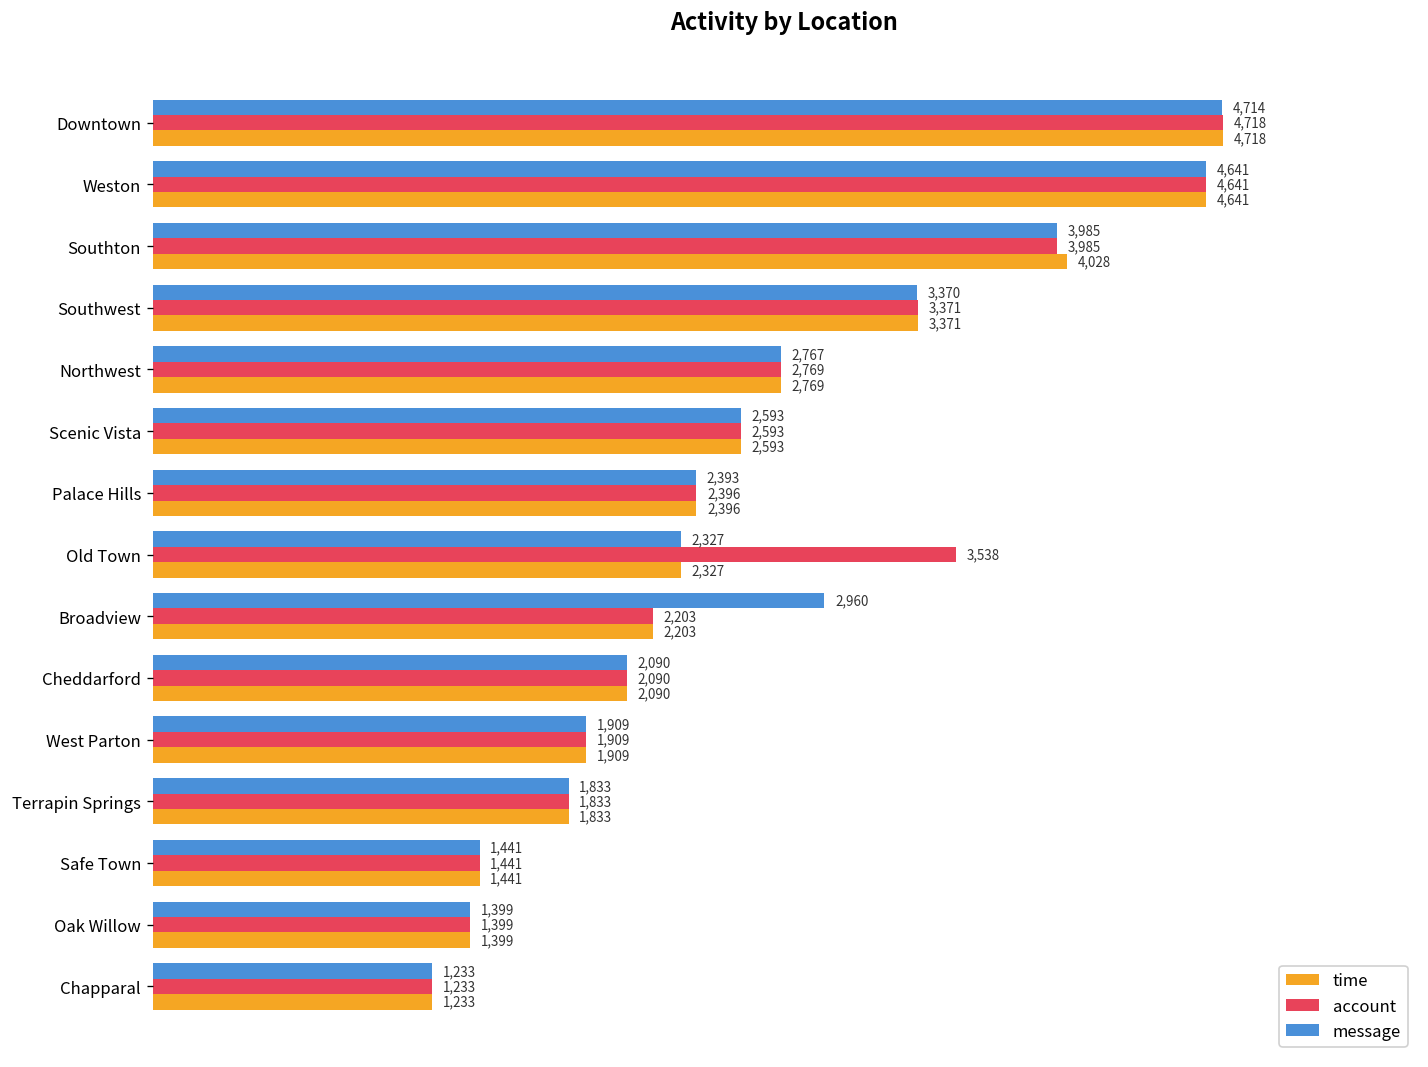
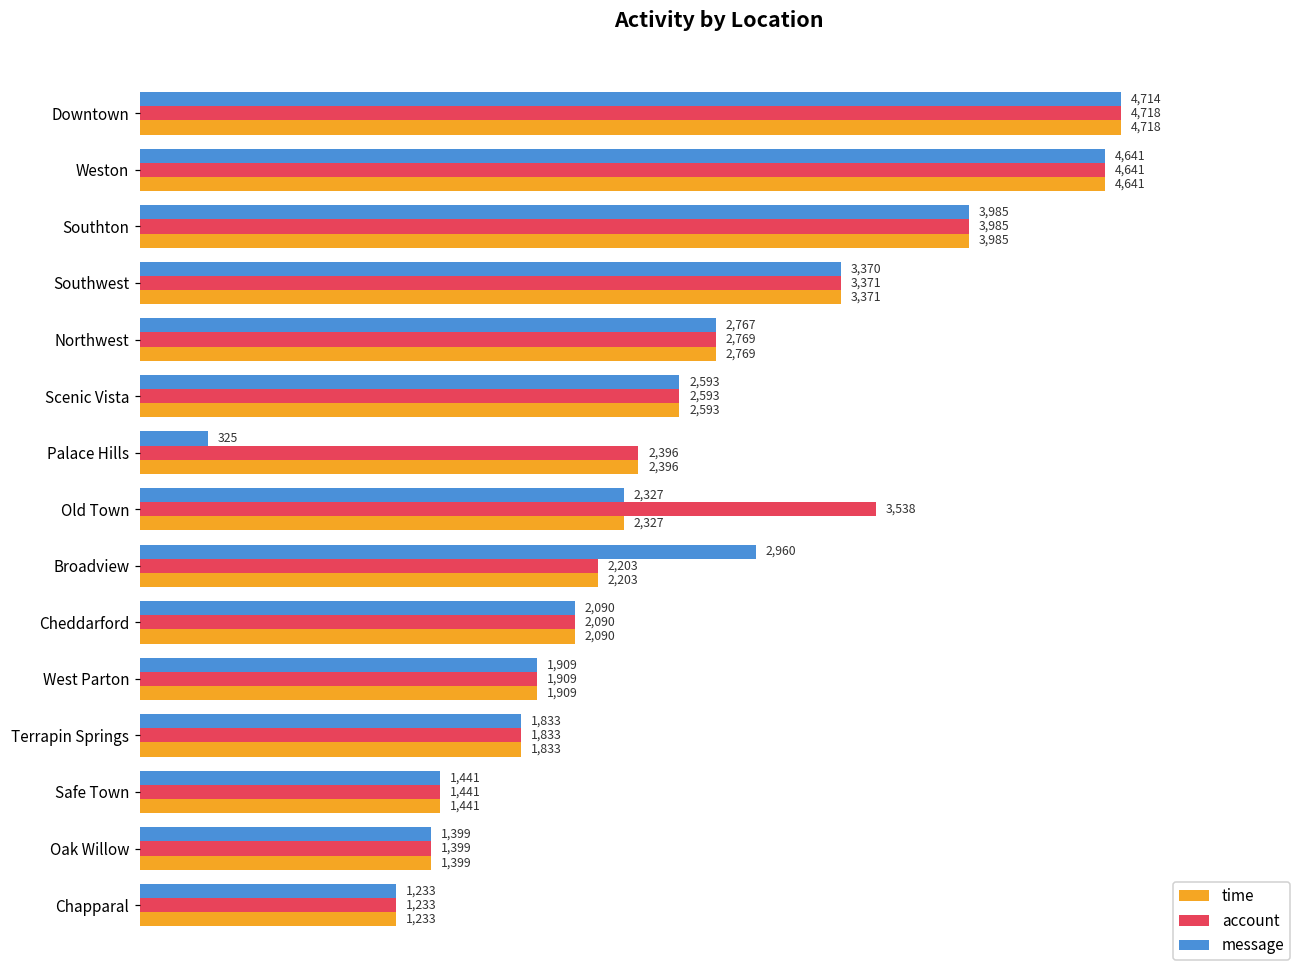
  {
    "time": {
      "Downtown": "4,718",
      "Weston": "4,641",
-     "Southton": "4,028",
+     "Southton": "3,985",
      "Southwest": "3,371",
      "Northwest": "2,769",
      "Scenic Vista": "2,593",
      "Palace Hills": "2,396",
      "Old Town": "2,327",
      "Broadview": "2,203",
      "Cheddarford": "2,090",
      "West Parton": "1,909",
      "Terrapin Springs": "1,833",
      "Safe Town": "1,441",
      "Oak Willow": "1,399",
      "Chapparal": "1,233"
    },
    "account": {
      "Downtown": "4,718",
      "Weston": "4,641",
      "Southton": "3,985",
      "Southwest": "3,371",
      "Northwest": "2,769",
      "Scenic Vista": "2,593",
      "Palace Hills": "2,396",
      "Old Town": "3,538",
      "Broadview": "2,203",
      "Cheddarford": "2,090",
      "West Parton": "1,909",
      "Terrapin Springs": "1,833",
      "Safe Town": "1,441",
      "Oak Willow": "1,399",
      "Chapparal": "1,233"
    },
    "message": {
      "Downtown": "4,714",
      "Weston": "4,641",
      "Southton": "3,985",
      "Southwest": "3,370",
      "Northwest": "2,767",
      "Scenic Vista": "2,593",
-     "Palace Hills": "2,393",
+     "Palace Hills": "325",
      "Old Town": "2,327",
      "Broadview": "2,960",
      "Cheddarford": "2,090",
      "West Parton": "1,909",
      "Terrapin Springs": "1,833",
      "Safe Town": "1,441",
      "Oak Willow": "1,399",
      "Chapparal": "1,233"
    }
  }
